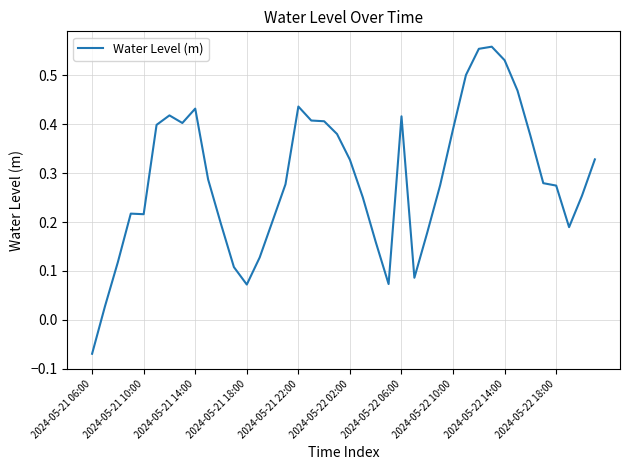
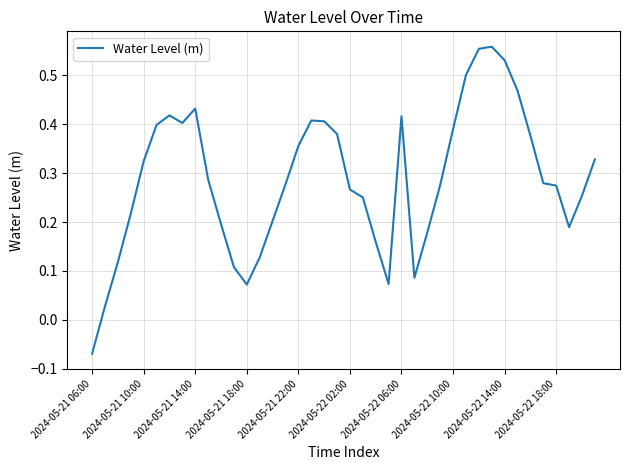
  {
    "2024-05-21 06:00": -0.07,
-   "2024-05-21 10:00": 0.22,
+   "2024-05-21 10:00": 0.32,
    "2024-05-21 14:00": 0.43,
    "2024-05-21 18:00": 0.07,
-   "2024-05-21 22:00": 0.44,
-   "2024-05-22 02:00": 0.33,
+   "2024-05-21 22:00": 0.36,
+   "2024-05-22 02:00": 0.27,
    "2024-05-22 06:00": 0.42,
    "2024-05-22 10:00": 0.39,
    "2024-05-22 14:00": 0.53,
    "2024-05-22 18:00": 0.27
  }
